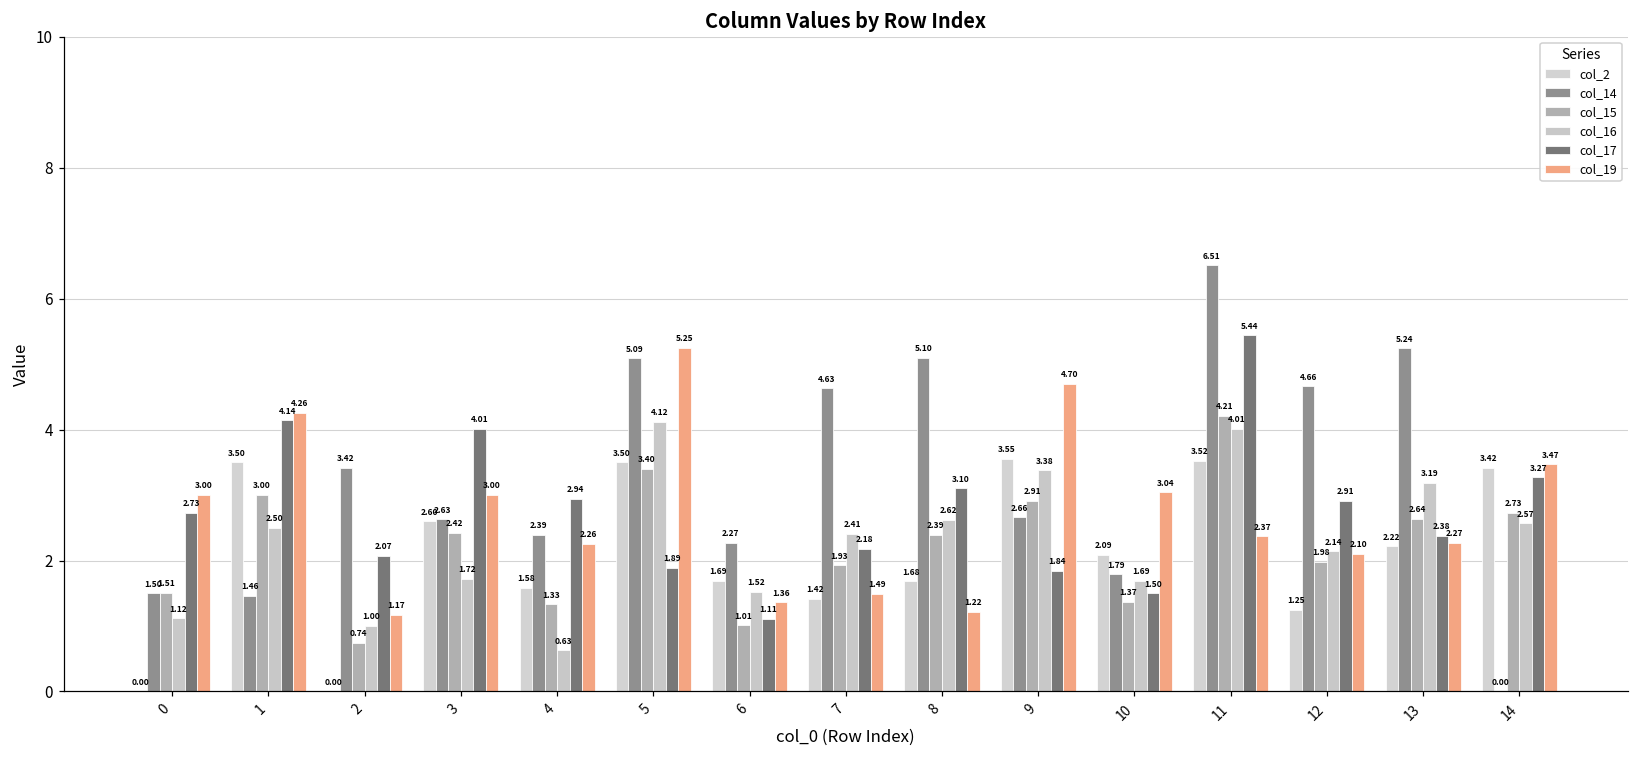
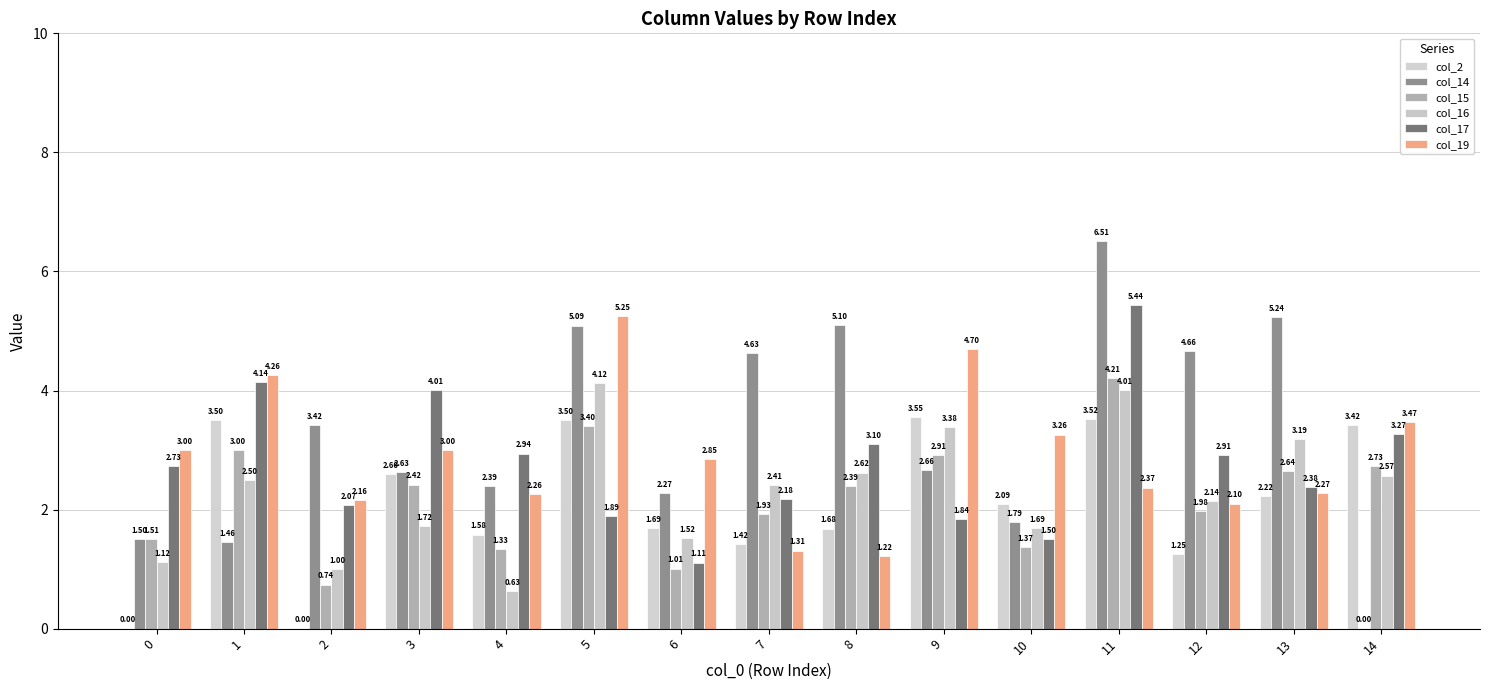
  {
    "col_19": {
      "0": 3.00,
      "1": 4.26,
-     "2": 1.17,
+     "2": 2.16,
      "3": 3.00,
      "4": 2.26,
      "5": 5.25,
-     "6": 1.36,
-     "7": 1.49,
+     "6": 2.85,
+     "7": 1.31,
      "8": 1.22,
      "9": 4.70,
-     "10": 3.04,
+     "10": 3.26,
      "11": 2.37,
      "12": 2.10,
      "13": 2.27,
      "14": 3.47
    }
  }
